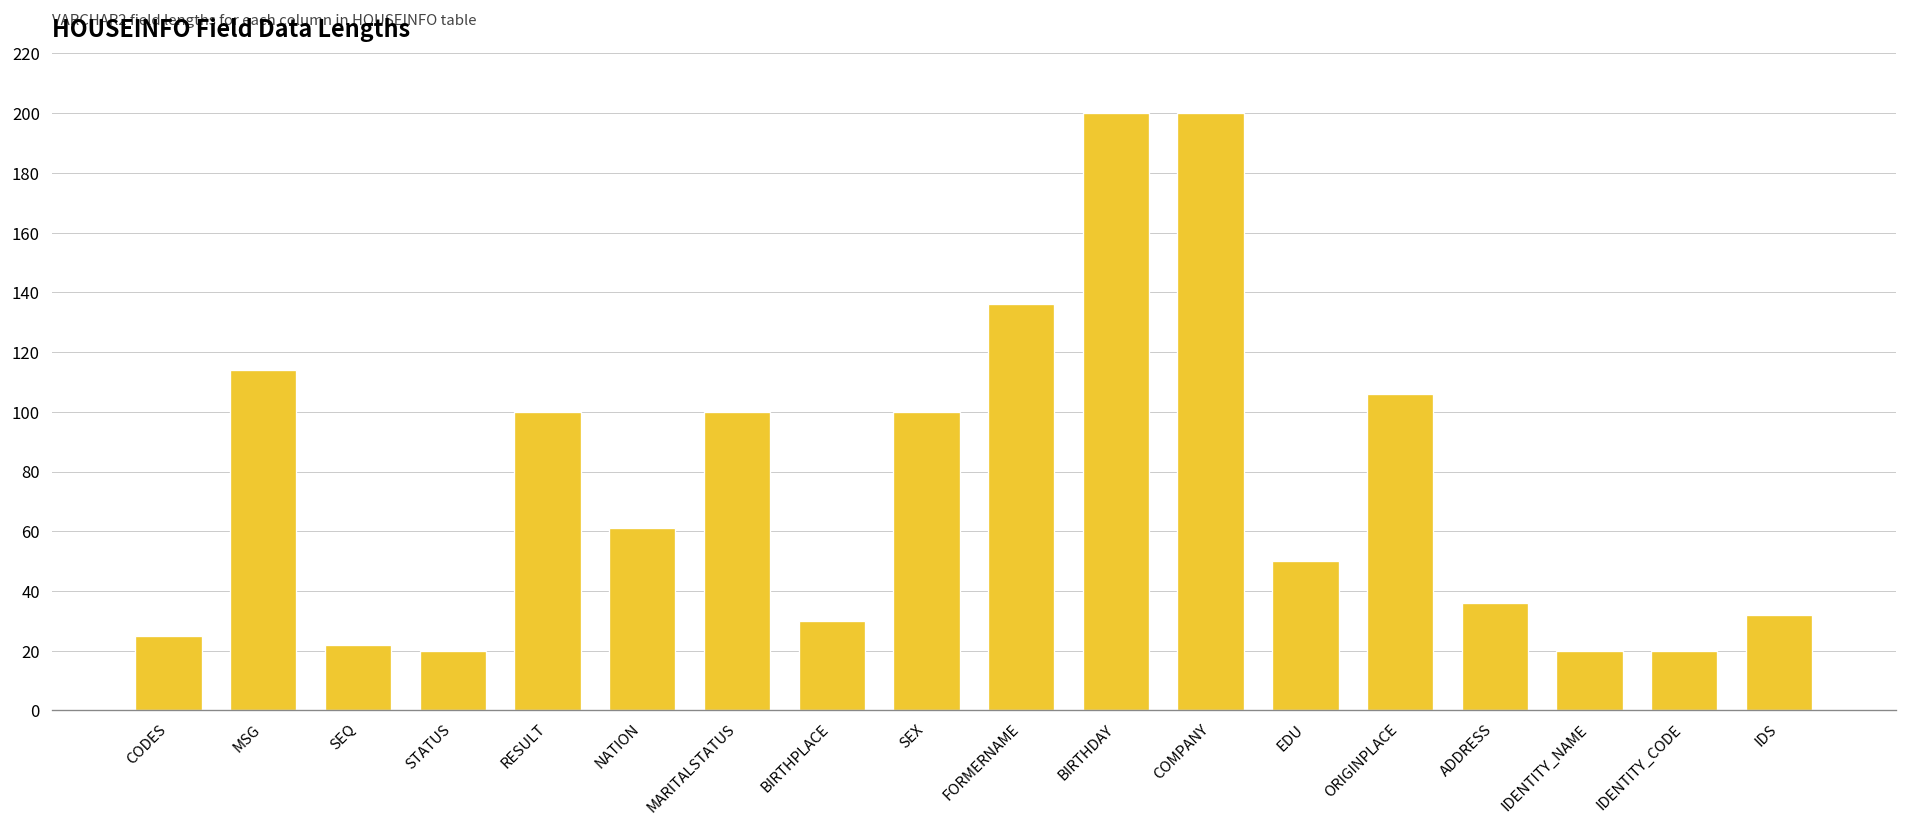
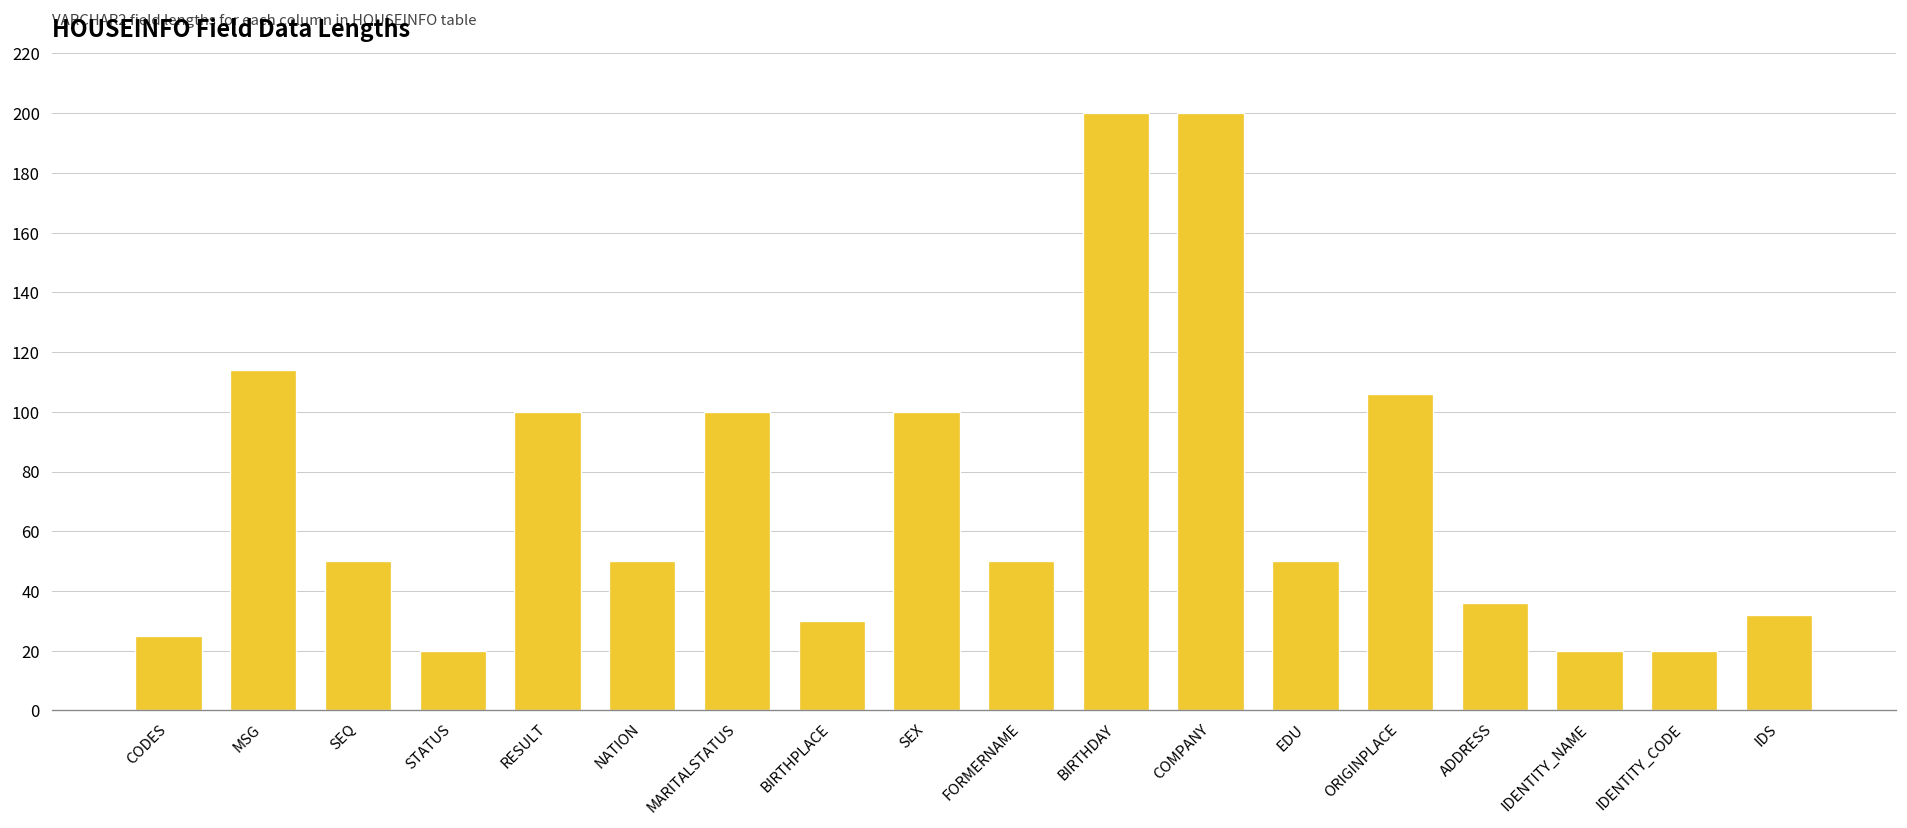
  {
    "CODES": 25,
    "MSG": 114,
-   "SEQ": 22,
+   "SEQ": 50,
    "STATUS": 20,
    "RESULT": 100,
-   "NATION": 61,
+   "NATION": 50,
    "MARITALSTATUS": 100,
    "BIRTHPLACE": 30,
    "SEX": 100,
-   "FORMERNAME": 136,
+   "FORMERNAME": 50,
    "BIRTHDAY": 200,
    "COMPANY": 200,
    "EDU": 50,
    "ORIGINPLACE": 106,
    "ADDRESS": 36,
    "IDENTITY_NAME": 20,
    "IDENTITY_CODE": 20,
    "IDS": 32
  }
